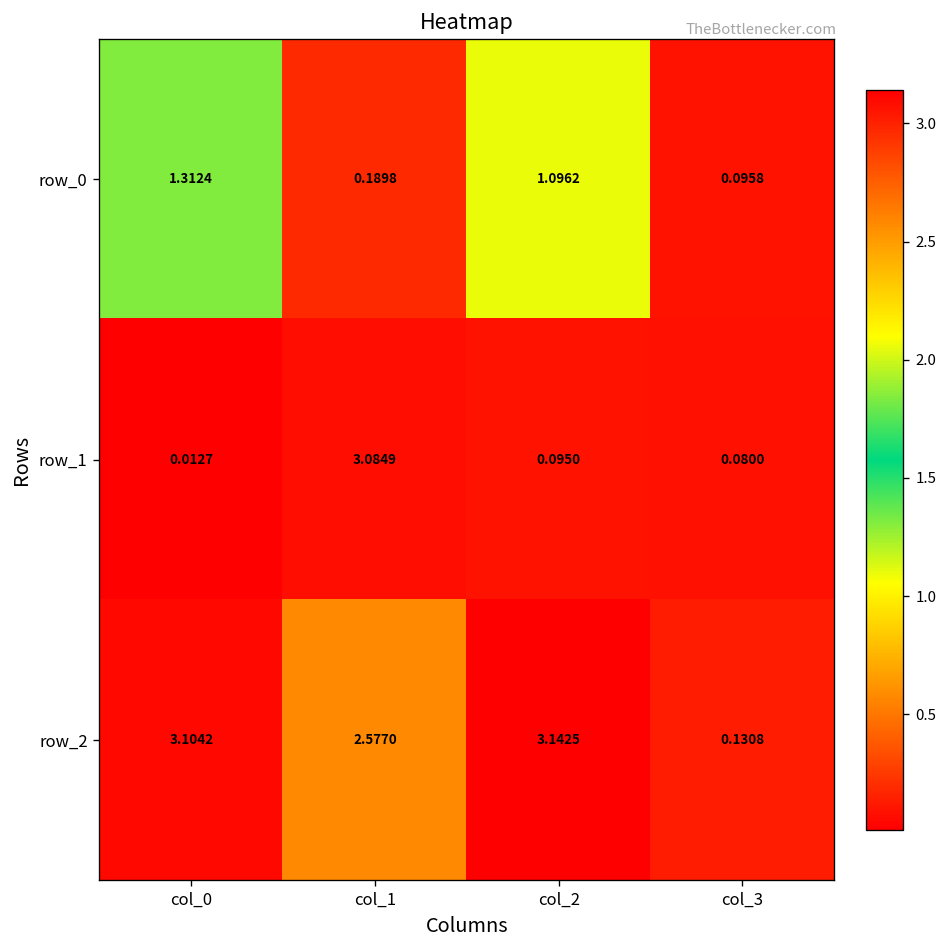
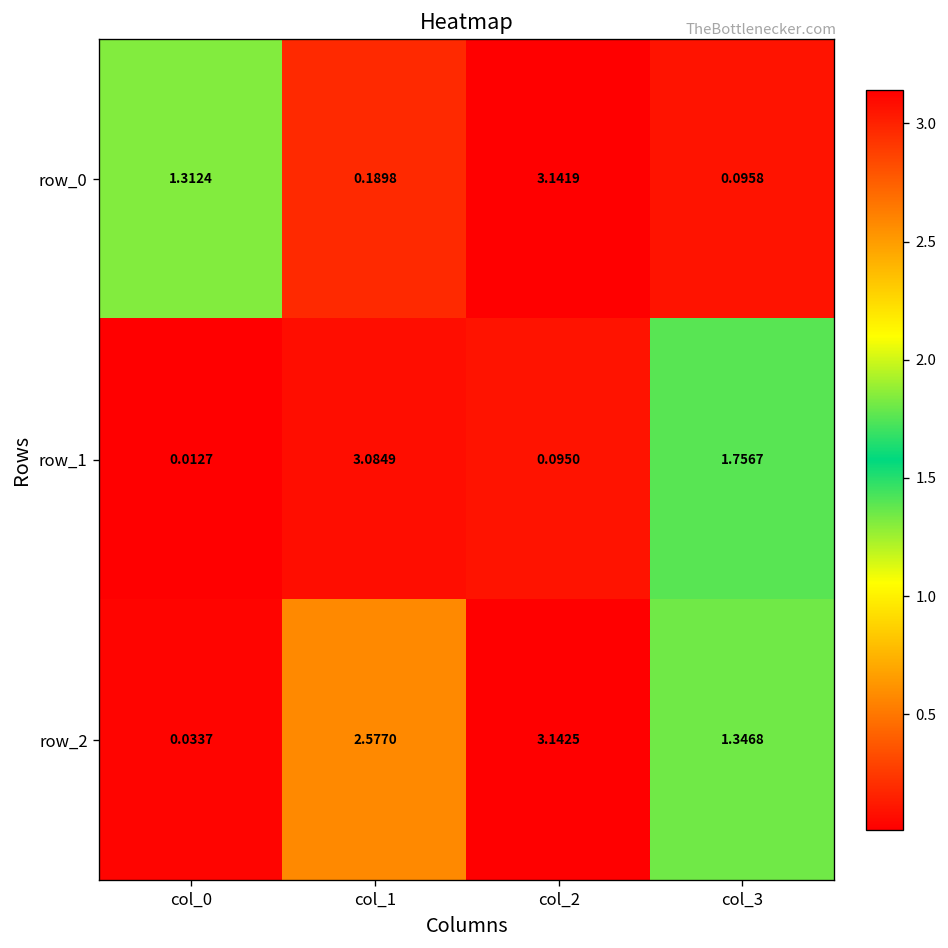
  {
    "row_0": {
      "col_0": 1.3124,
      "col_1": 0.1898,
-     "col_2": 1.0962,
+     "col_2": 3.1419,
      "col_3": 0.0958
    },
    "row_1": {
      "col_0": 0.0127,
      "col_1": 3.0849,
      "col_2": 0.0950,
-     "col_3": 0.0800
+     "col_3": 1.7567
    },
    "row_2": {
-     "col_0": 3.1042,
+     "col_0": 0.0337,
      "col_1": 2.5770,
      "col_2": 3.1425,
-     "col_3": 0.1308
+     "col_3": 1.3468
    }
  }
